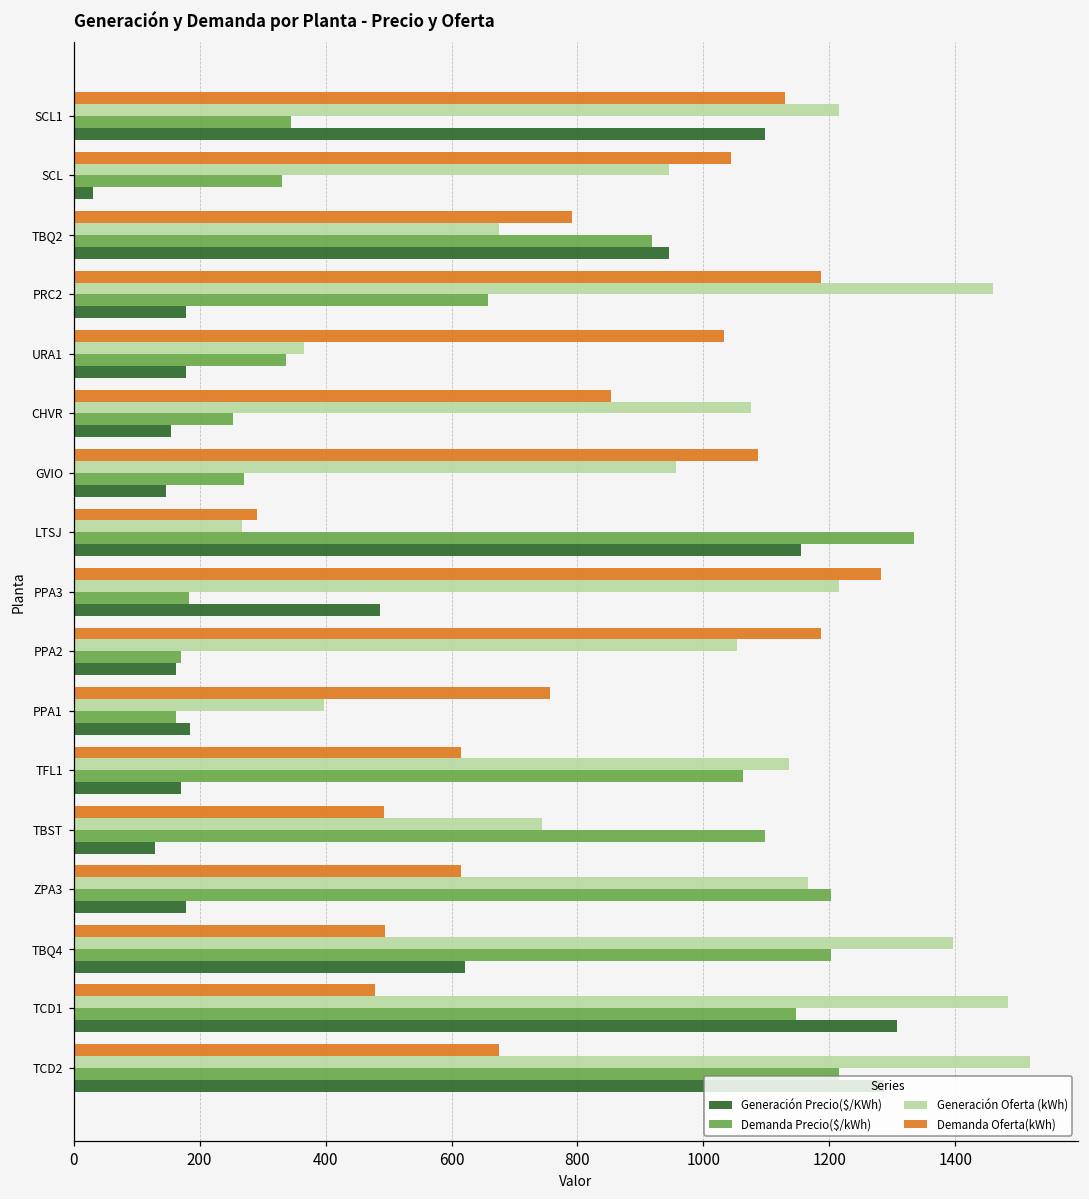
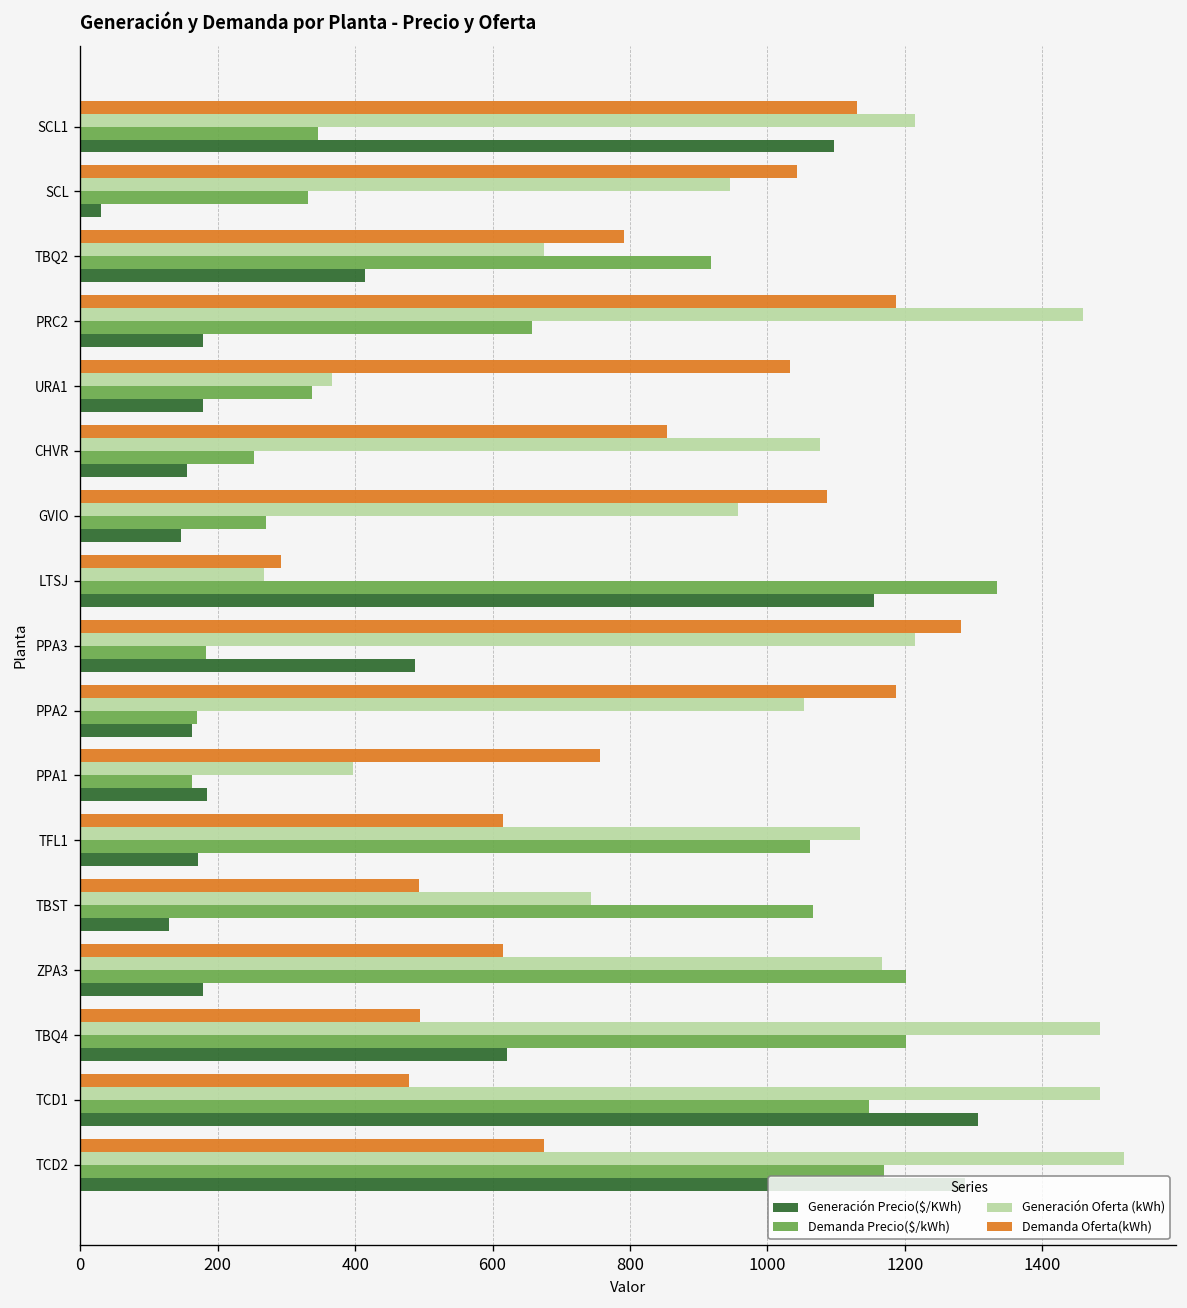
  {
    "Generación Precio($/KWh)": {
      "SCL1": 1100,
      "SCL": 30,
-     "TBQ2": 950,
+     "TBQ2": 410,
      "PRC2": 180,
      "URA1": 180,
      "CHVR": 160,
      "GVIO": 150,
      "LTSJ": 1160,
      "PPA3": 490,
      "PPA2": 160,
      "PPA1": 180,
      "TFL1": 170,
      "TBST": 130,
      "ZPA3": 180,
      "TBQ4": 620,
      "TCD1": 1310
    },
    "Demanda Precio($/kWh)": {
      "SCL1": 350,
      "SCL": 330,
      "TBQ2": 920,
      "PRC2": 660,
      "URA1": 340,
      "CHVR": 250,
      "GVIO": 270,
      "LTSJ": 1330,
      "PPA3": 180,
      "PPA2": 170,
      "PPA1": 160,
      "TFL1": 1060,
-     "TBST": 1100,
+     "TBST": 1070,
      "ZPA3": 1200,
      "TBQ4": 1200,
      "TCD1": 1150,
-     "TCD2": 1220
+     "TCD2": 1170
    },
    "Generación Oferta (kWh)": {
      "SCL1": 1220,
      "SCL": 950,
      "TBQ2": 680,
      "PRC2": 1460,
      "URA1": 370,
      "CHVR": 1080,
      "GVIO": 960,
      "LTSJ": 270,
      "PPA3": 1220,
      "PPA2": 1050,
      "PPA1": 400,
      "TFL1": 1140,
      "TBST": 740,
      "ZPA3": 1170,
-     "TBQ4": 1400,
+     "TBQ4": 1480,
      "TCD1": 1480,
      "TCD2": 1520
    },
    "Demanda Oferta(kWh)": {
      "SCL1": 1130,
      "SCL": 1040,
      "TBQ2": 790,
      "PRC2": 1190,
      "URA1": 1030,
      "CHVR": 850,
      "GVIO": 1090,
      "LTSJ": 290,
      "PPA3": 1280,
      "PPA2": 1190,
      "PPA1": 760,
      "TFL1": 620,
      "TBST": 490,
      "ZPA3": 620,
      "TBQ4": 490,
      "TCD1": 480,
      "TCD2": 680
    }
  }
